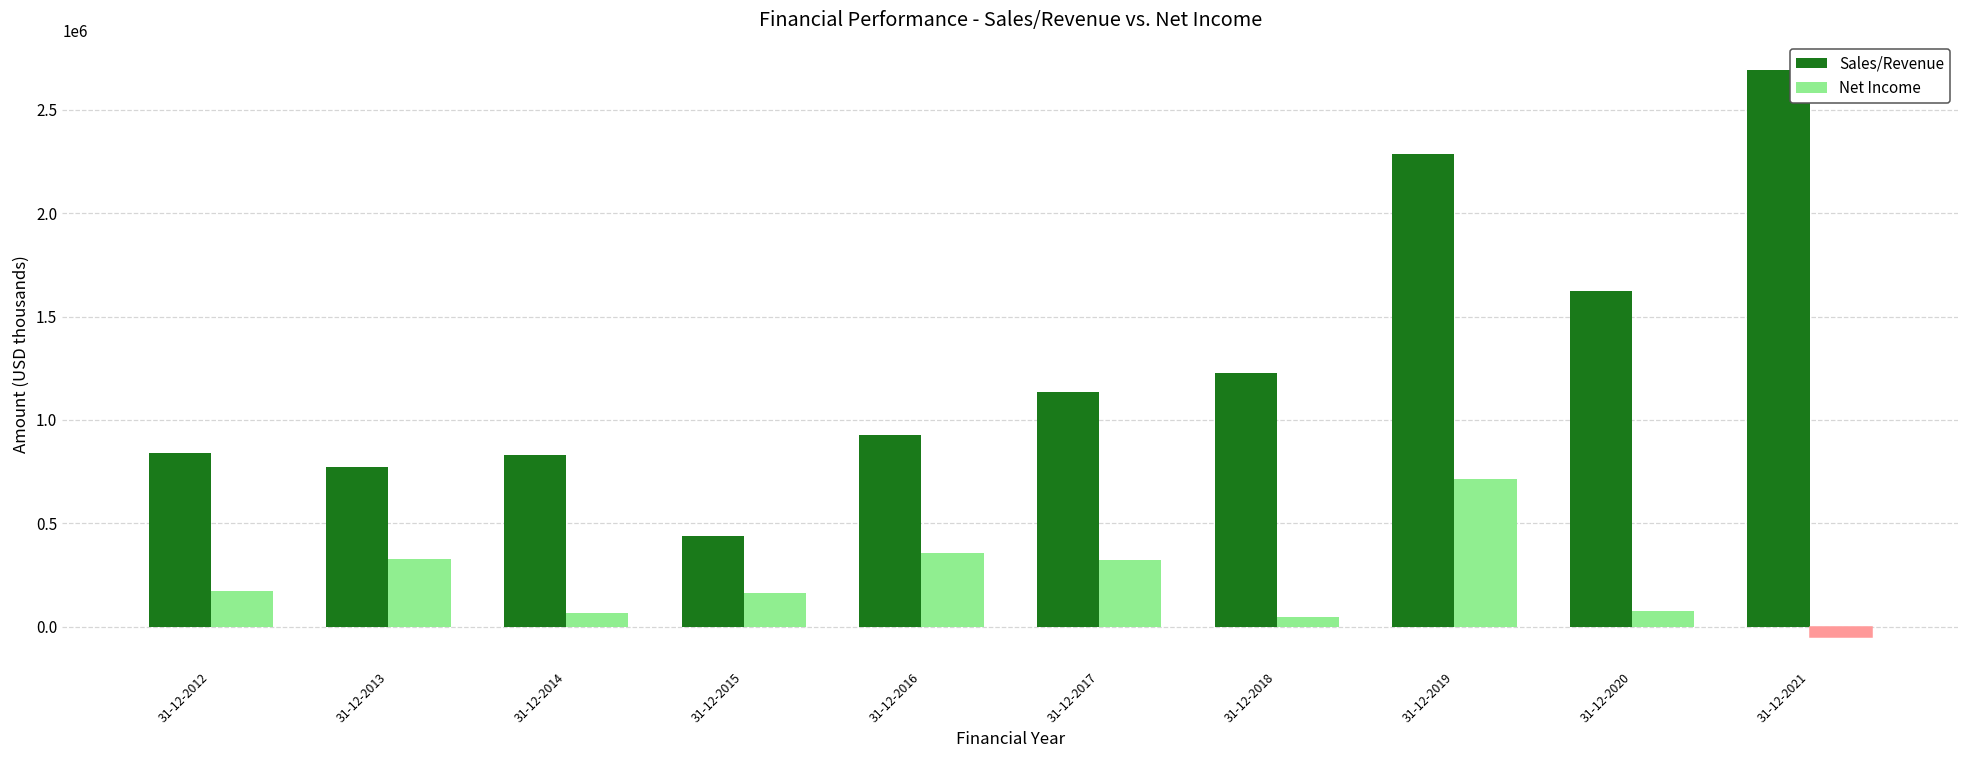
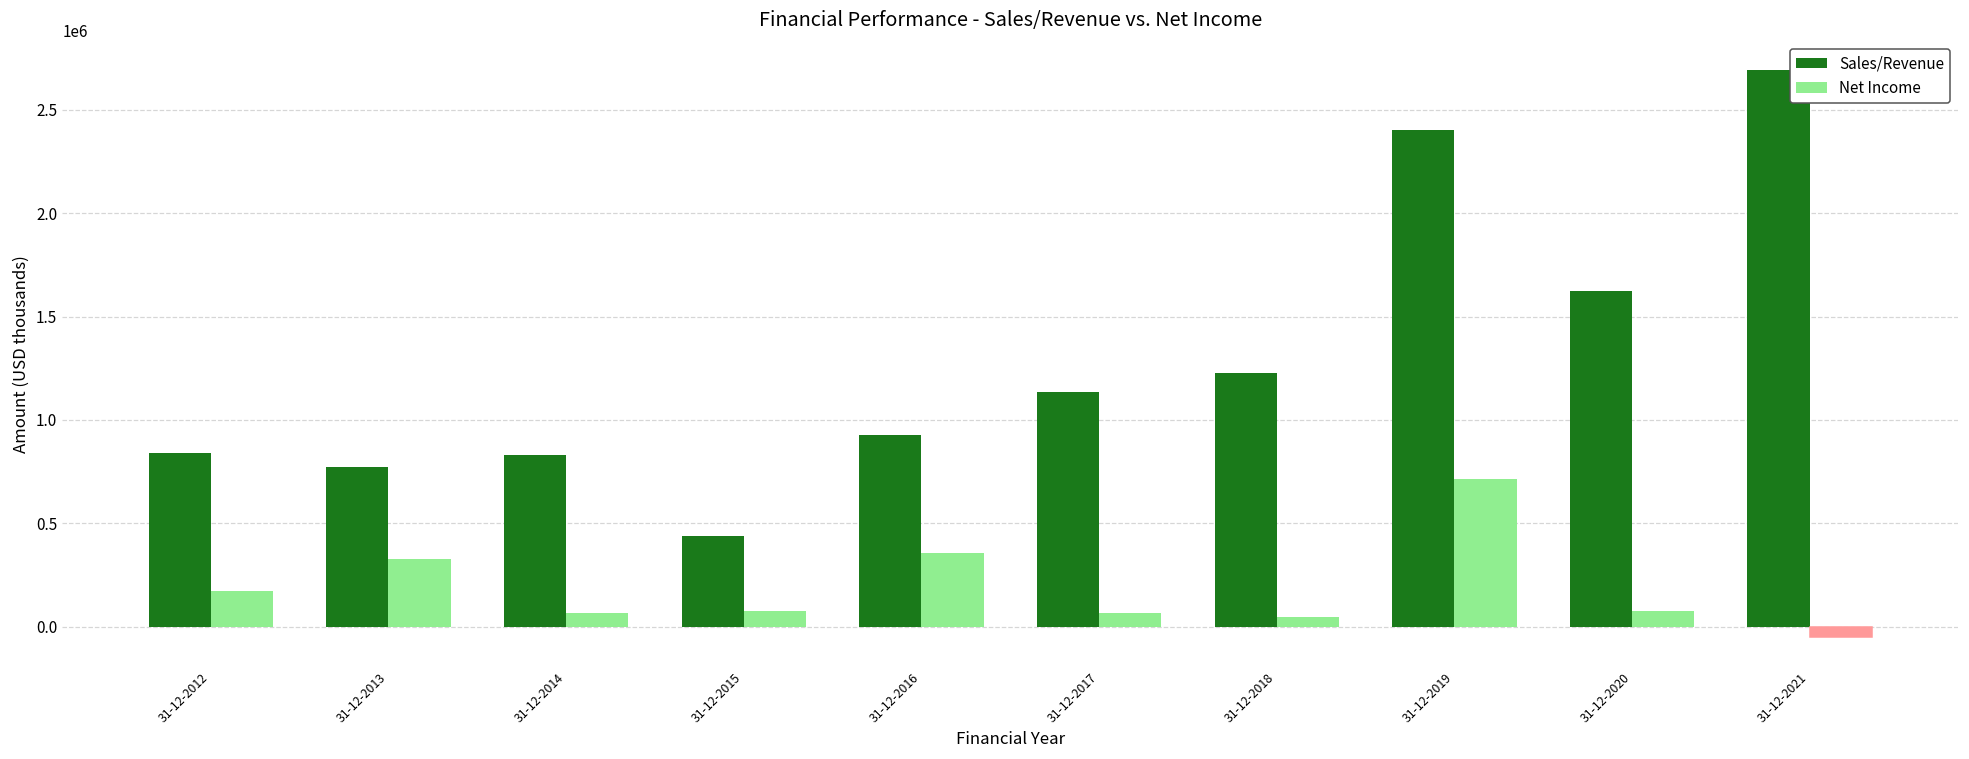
  {
    "Sales/Revenue": {
      "31-12-2012": 840000,
      "31-12-2013": 770000,
      "31-12-2014": 830000,
      "31-12-2015": 440000,
      "31-12-2016": 930000,
      "31-12-2017": 1140000,
      "31-12-2018": 1230000,
-     "31-12-2019": 2280000,
+     "31-12-2019": 2400000,
      "31-12-2020": 1620000,
      "31-12-2021": 2690000
    },
    "Net Income": {
      "31-12-2012": 170000,
      "31-12-2013": 330000,
      "31-12-2014": 60000,
-     "31-12-2015": 160000,
+     "31-12-2015": 80000,
      "31-12-2016": 360000,
-     "31-12-2017": 320000,
+     "31-12-2017": 60000,
      "31-12-2018": 50000,
      "31-12-2019": 710000,
      "31-12-2020": 80000,
      "31-12-2021": -50000
    }
  }
